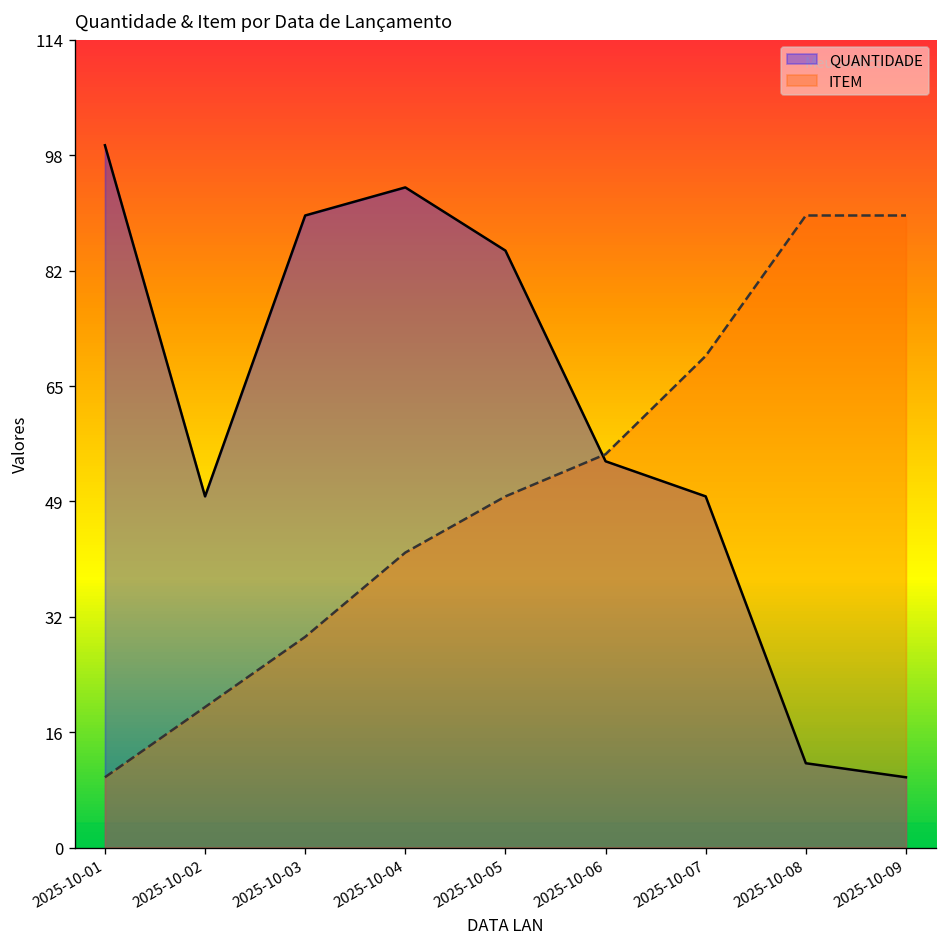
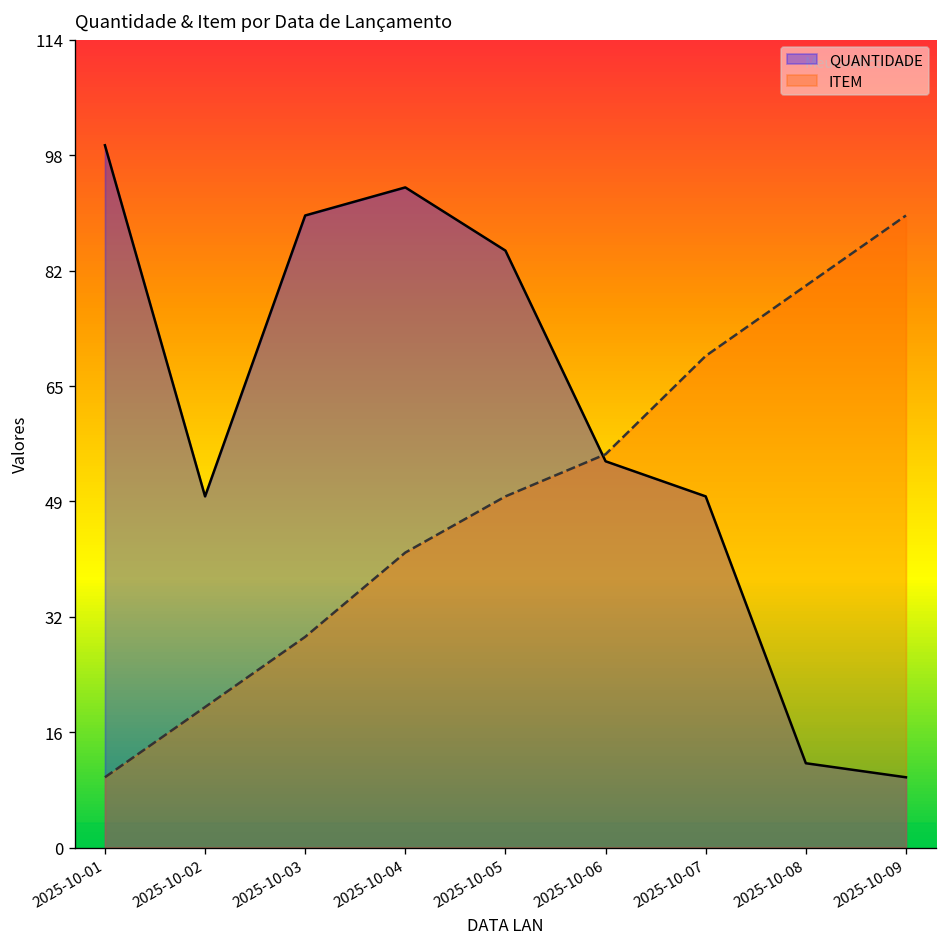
  {
    "QUANTIDADE": {
      "2025-10-01": 99,
      "2025-10-02": 50,
      "2025-10-03": 89,
      "2025-10-04": 93,
      "2025-10-05": 84,
      "2025-10-06": 55,
      "2025-10-07": 50,
      "2025-10-08": 12,
      "2025-10-09": 10
    },
    "ITEM": {
      "2025-10-01": 10,
      "2025-10-02": 20,
      "2025-10-03": 30,
      "2025-10-04": 42,
      "2025-10-05": 50,
      "2025-10-06": 56,
      "2025-10-07": 69,
-     "2025-10-08": 89,
+     "2025-10-08": 79,
      "2025-10-09": 89
    }
  }
